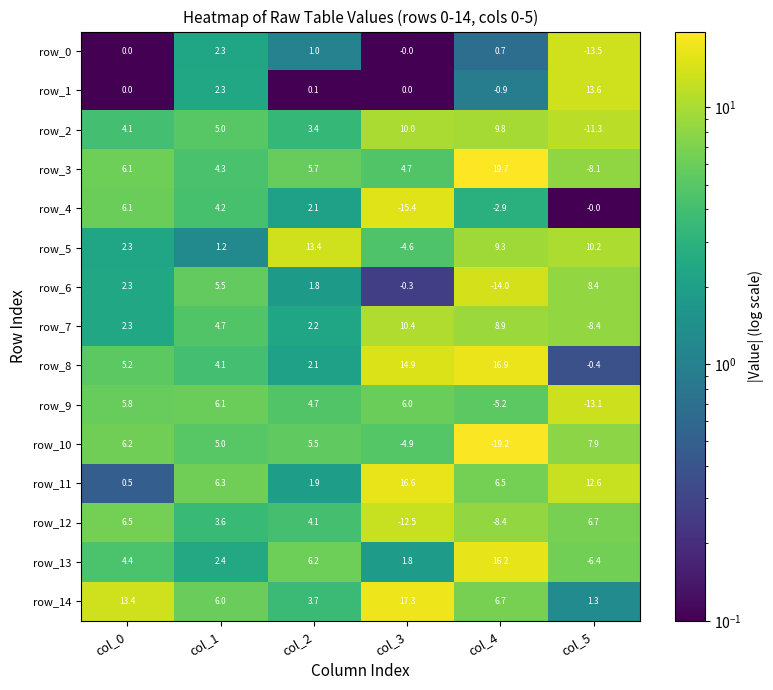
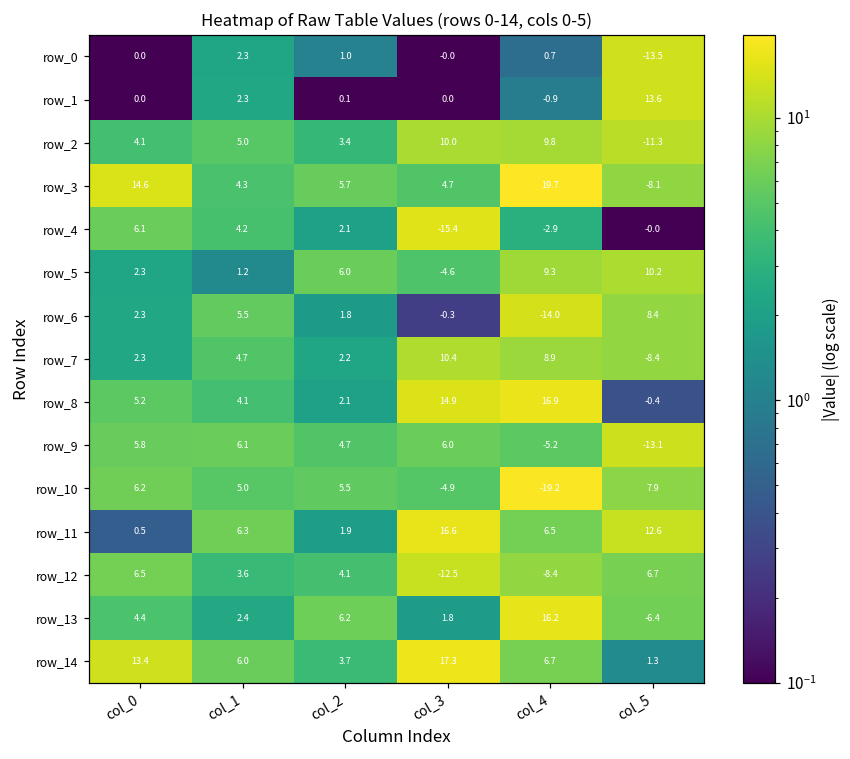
  {
    "row_0": {
      "col_0": 0.0,
      "col_1": 2.3,
      "col_2": 1.0,
      "col_3": -0.0,
      "col_4": 0.7,
      "col_5": -13.5
    },
    "row_1": {
      "col_0": 0.0,
      "col_1": 2.3,
      "col_2": 0.1,
      "col_3": 0.0,
      "col_4": -0.9,
      "col_5": 13.6
    },
    "row_2": {
      "col_0": 4.1,
      "col_1": 5.0,
      "col_2": 3.4,
      "col_3": 10.0,
      "col_4": 9.8,
      "col_5": -11.3
    },
    "row_3": {
-     "col_0": 6.1,
+     "col_0": 14.6,
      "col_1": 4.3,
      "col_2": 5.7,
      "col_3": 4.7,
      "col_4": 19.7,
      "col_5": -8.1
    },
    "row_4": {
      "col_0": 6.1,
      "col_1": 4.2,
      "col_2": 2.1,
      "col_3": -15.4,
      "col_4": -2.9,
      "col_5": -0.0
    },
    "row_5": {
      "col_0": 2.3,
      "col_1": 1.2,
-     "col_2": 13.4,
+     "col_2": 6.0,
      "col_3": -4.6,
      "col_4": 9.3,
      "col_5": 10.2
    },
    "row_6": {
      "col_0": 2.3,
      "col_1": 5.5,
      "col_2": 1.8,
      "col_3": -0.3,
      "col_4": -14.0,
      "col_5": 8.4
    },
    "row_7": {
      "col_0": 2.3,
      "col_1": 4.7,
      "col_2": 2.2,
      "col_3": 10.4,
      "col_4": 8.9,
      "col_5": -8.4
    },
    "row_8": {
      "col_0": 5.2,
      "col_1": 4.1,
      "col_2": 2.1,
      "col_3": 14.9,
      "col_4": 16.9,
      "col_5": -0.4
    },
    "row_9": {
      "col_0": 5.8,
      "col_1": 6.1,
      "col_2": 4.7,
      "col_3": 6.0,
      "col_4": -5.2,
      "col_5": -13.1
    },
    "row_10": {
      "col_0": 6.2,
      "col_1": 5.0,
      "col_2": 5.5,
      "col_3": -4.9,
      "col_4": -19.2,
      "col_5": 7.9
    },
    "row_11": {
      "col_0": 0.5,
      "col_1": 6.3,
      "col_2": 1.9,
      "col_3": 16.6,
      "col_4": 6.5,
      "col_5": 12.6
    },
    "row_12": {
      "col_0": 6.5,
      "col_1": 3.6,
      "col_2": 4.1,
      "col_3": -12.5,
      "col_4": -8.4,
      "col_5": 6.7
    },
    "row_13": {
      "col_0": 4.4,
      "col_1": 2.4,
      "col_2": 6.2,
      "col_3": 1.8,
      "col_4": 16.2,
      "col_5": -6.4
    },
    "row_14": {
      "col_0": 13.4,
      "col_1": 6.0,
      "col_2": 3.7,
      "col_3": 17.3,
      "col_4": 6.7,
      "col_5": 1.3
    }
  }
